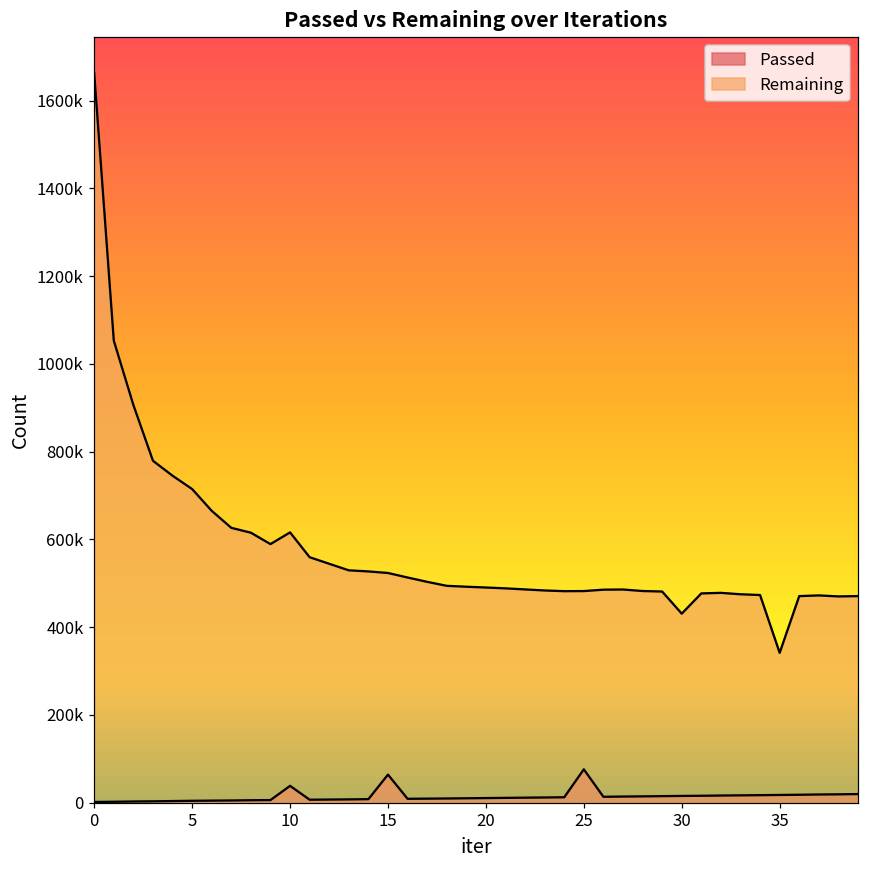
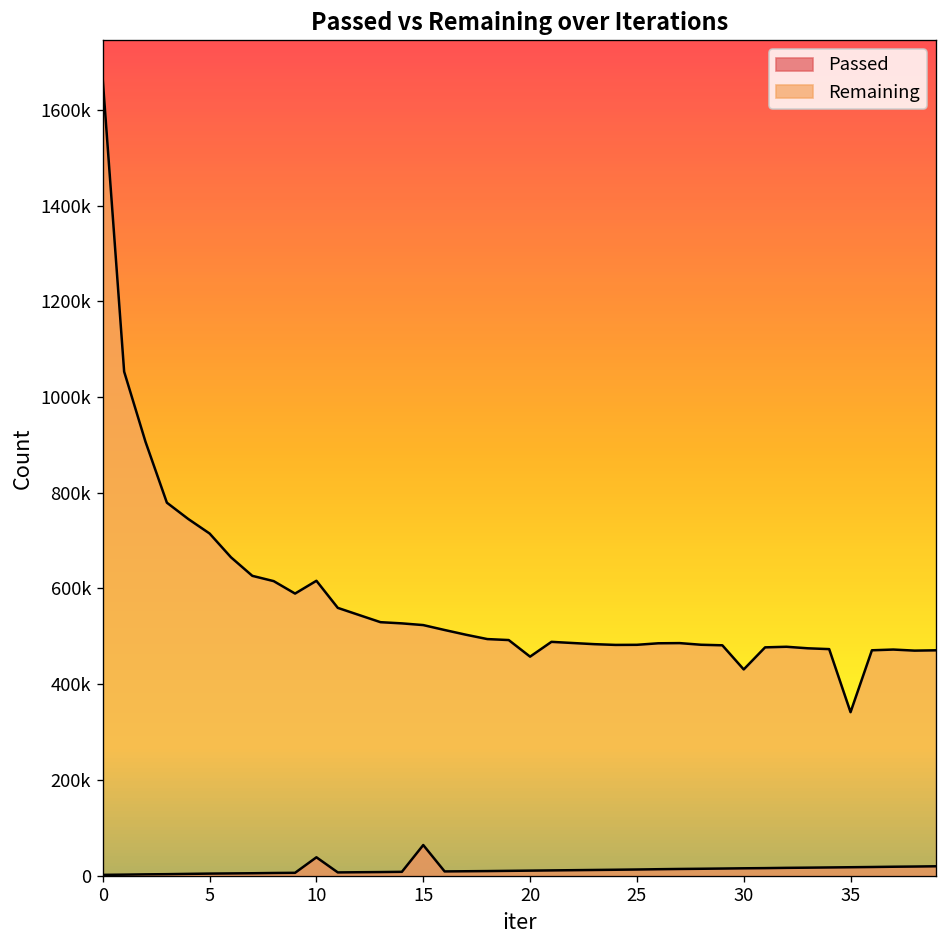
  {
    "Passed": {
      "0": 0,
      "5": 0,
      "10": 40000,
      "15": 60000,
      "20": 10000,
-     "25": 80000,
+     "25": 10000,
      "30": 20000,
      "35": 20000
    },
    "Remaining": {
      "0": 1660000,
      "5": 710000,
      "10": 620000,
      "15": 520000,
-     "20": 490000,
+     "20": 460000,
      "25": 480000,
      "30": 430000,
      "35": 340000
    }
  }
